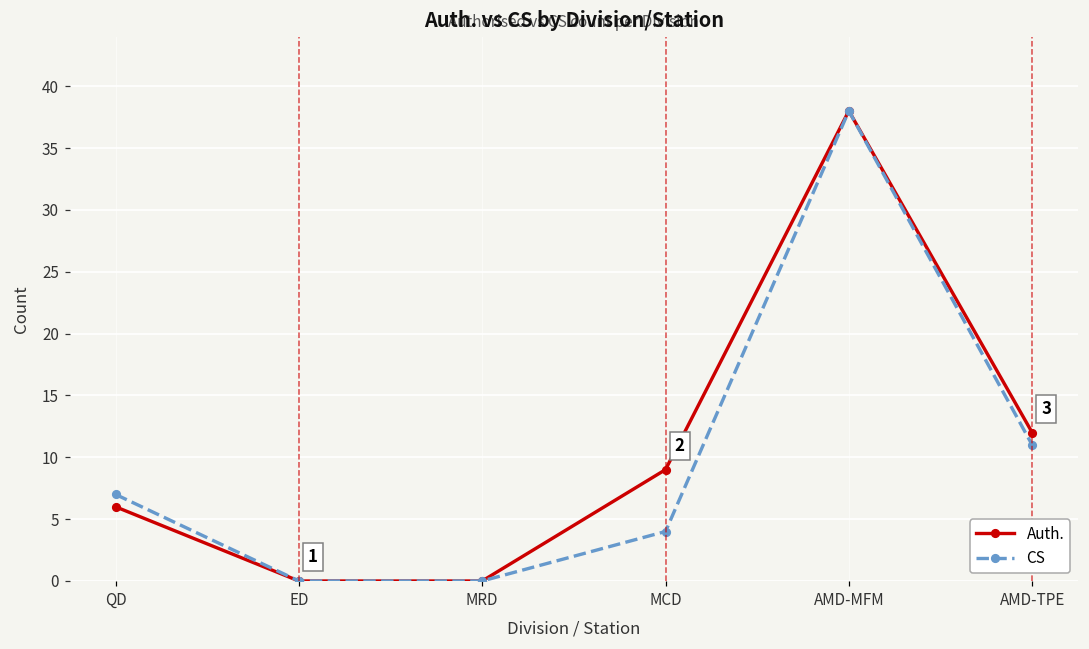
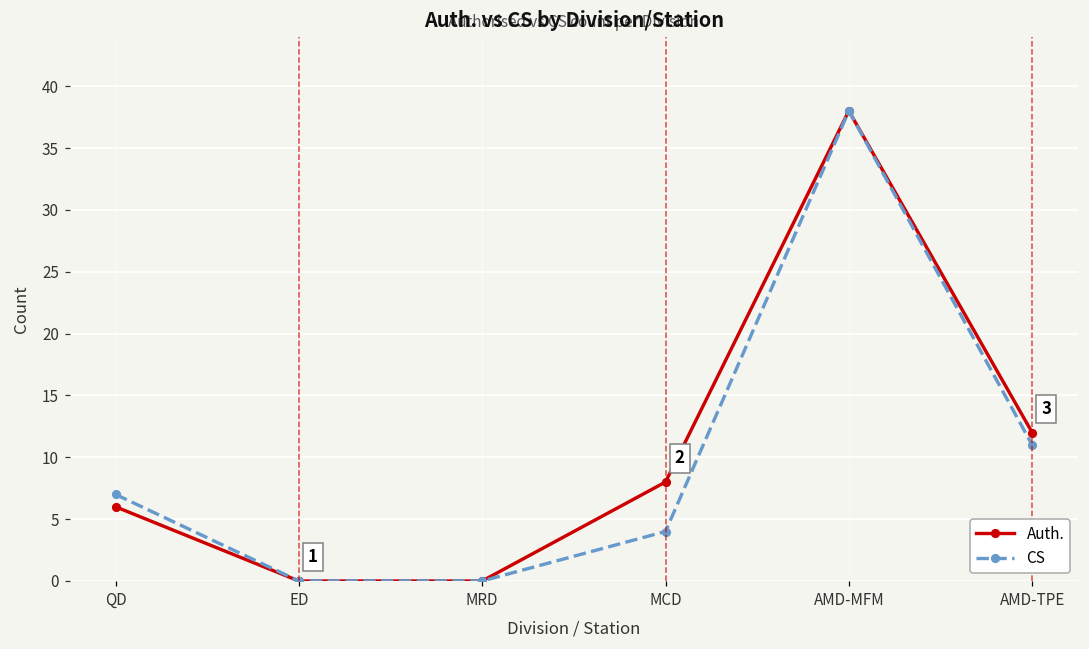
  {
    "Auth.": {
      "QD": 6,
-     "MCD": 9
+     "MCD": 8
    },
    "CS": {
      "QD": 7,
      "MCD": 4,
      "AMD-TPE": 11
    }
  }
